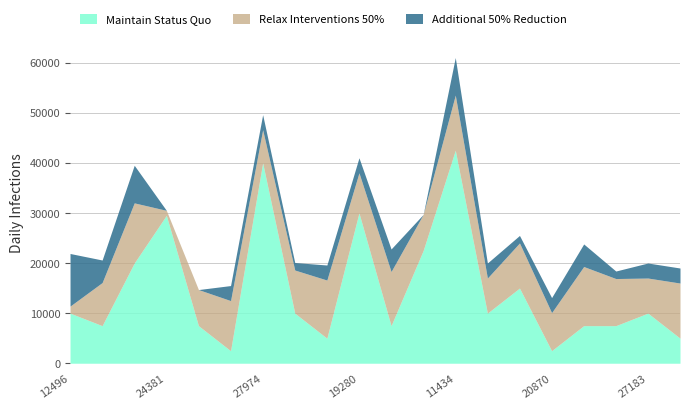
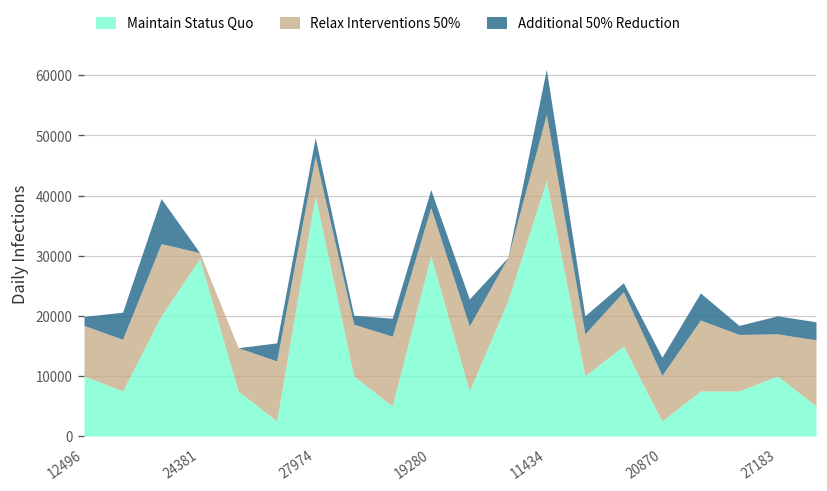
  {
    "Maintain Status Quo": {
      "12496": 10000,
      "24381": 30000,
      "27974": 40000,
      "19280": 30000,
      "11434": 43000,
      "20870": 3000,
      "27183": 10000
    },
    "Relax Interventions 50%": {
-     "12496": 1000,
+     "12496": 8000,
      "27974": 7000,
      "19280": 8000,
      "11434": 11000,
      "20870": 8000,
      "27183": 7000
    },
    "Additional 50% Reduction": {
-     "12496": 11000,
+     "12496": 2000,
      "27974": 3000,
      "19280": 3000,
      "11434": 8000,
      "20870": 3000,
      "27183": 3000
    }
  }
